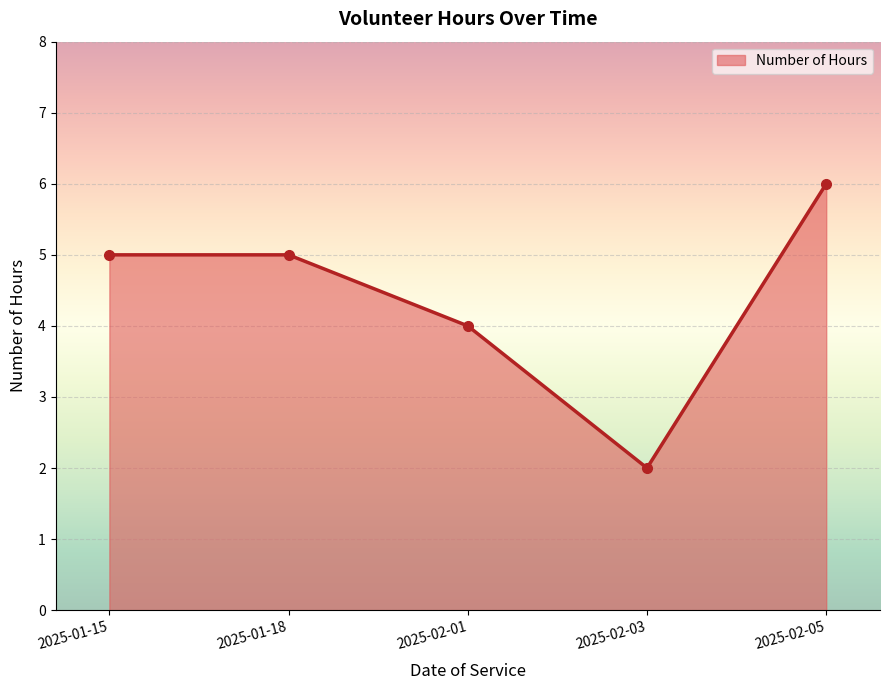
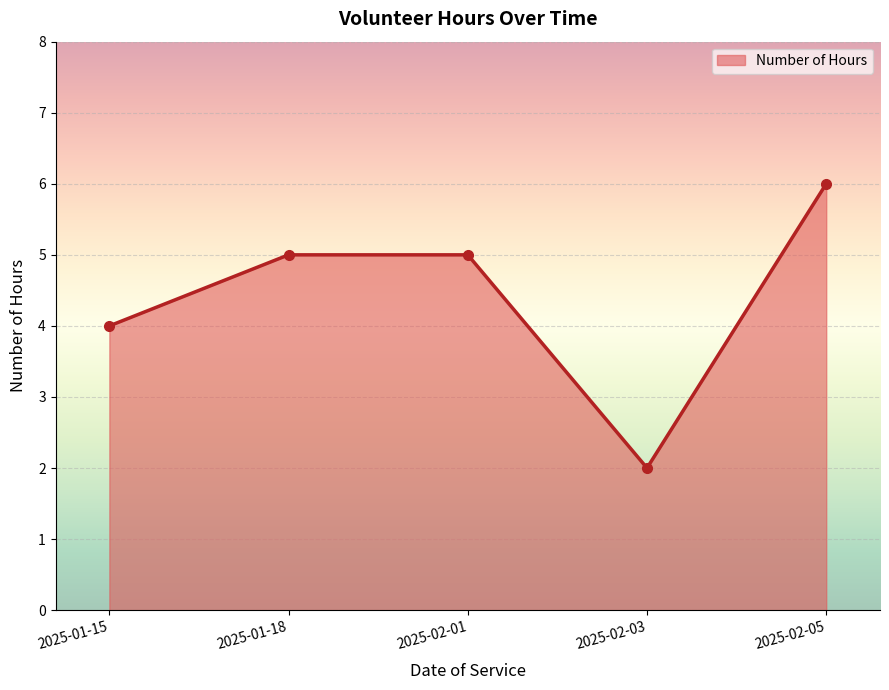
  {
-   "2025-01-15": 5,
+   "2025-01-15": 4,
    "2025-01-18": 5,
-   "2025-02-01": 4,
+   "2025-02-01": 5,
    "2025-02-03": 2,
    "2025-02-05": 6
  }
